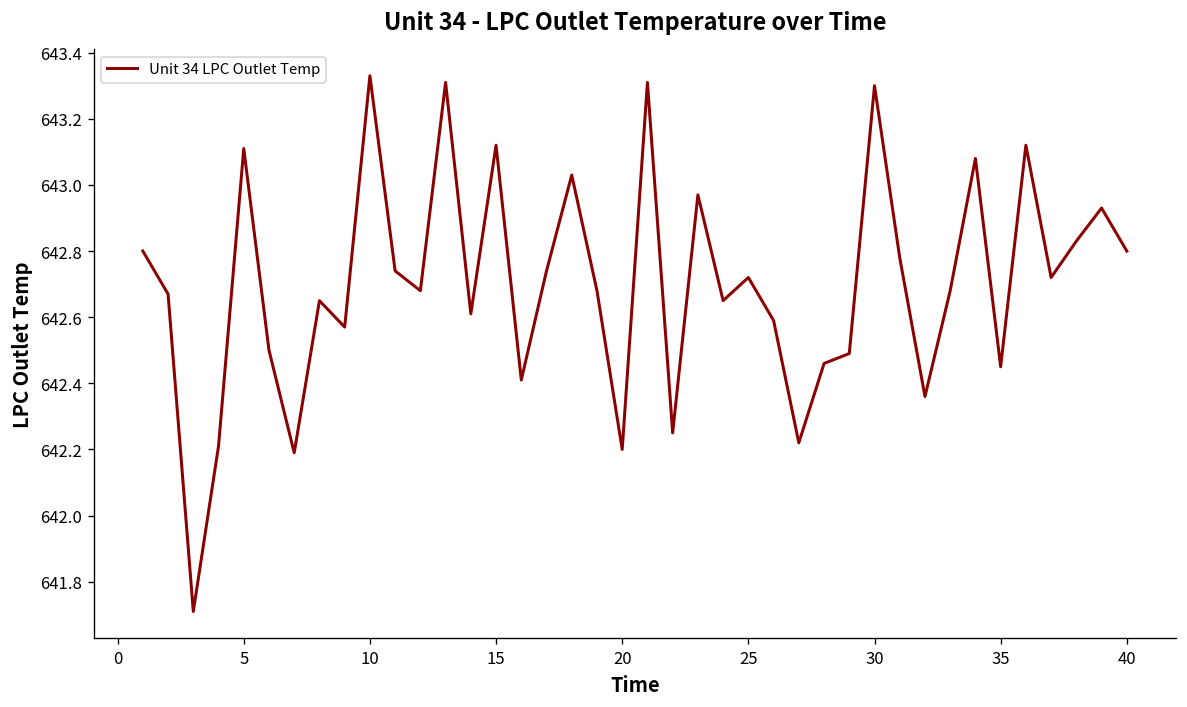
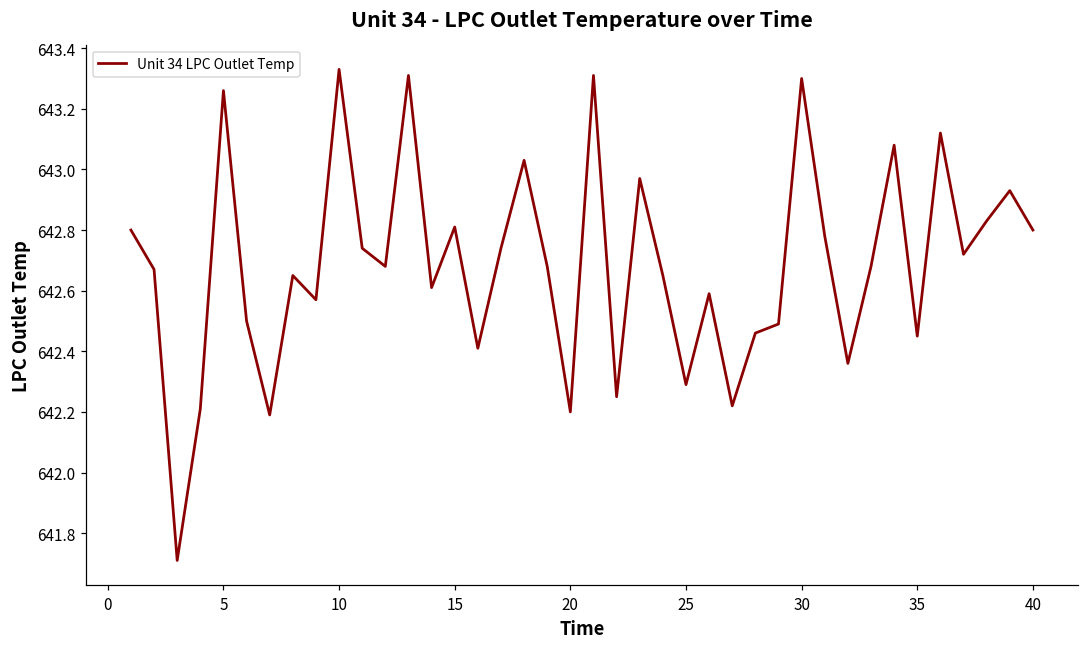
  {
-   "5": 643.11,
+   "5": 643.26,
    "10": 643.33,
-   "15": 643.12,
+   "15": 642.81,
    "20": 642.20,
-   "25": 642.72,
+   "25": 642.29,
    "30": 643.30,
    "35": 642.45,
    "40": 642.80
  }
